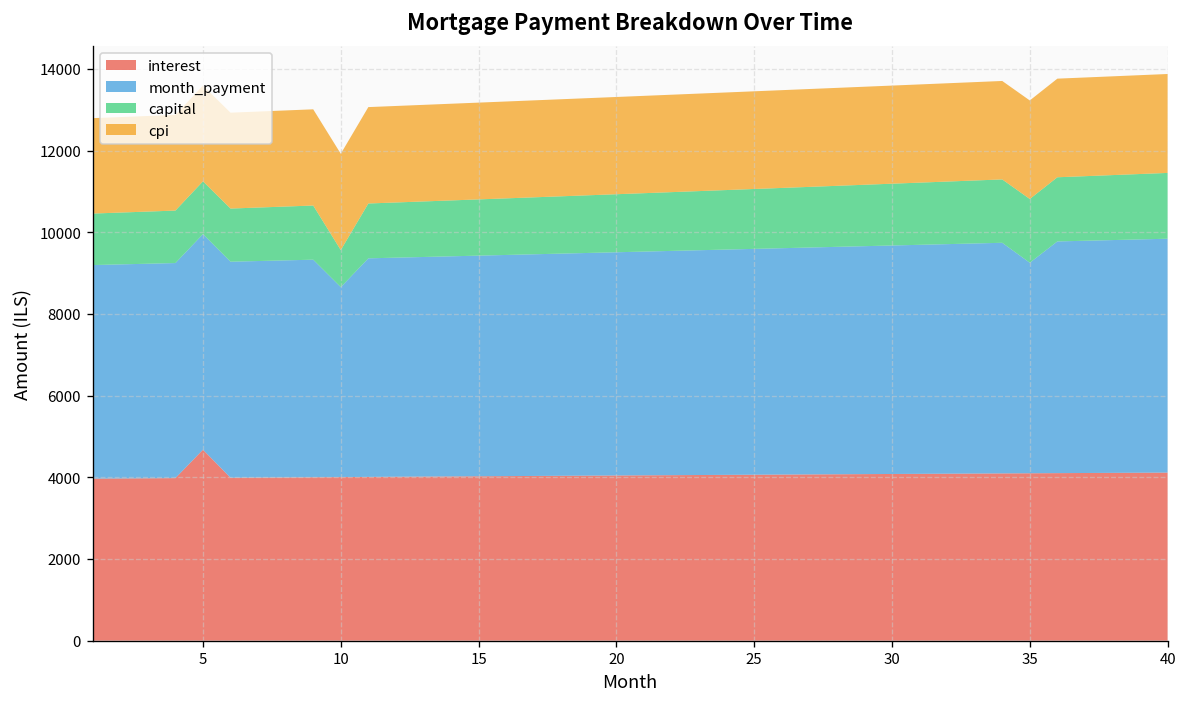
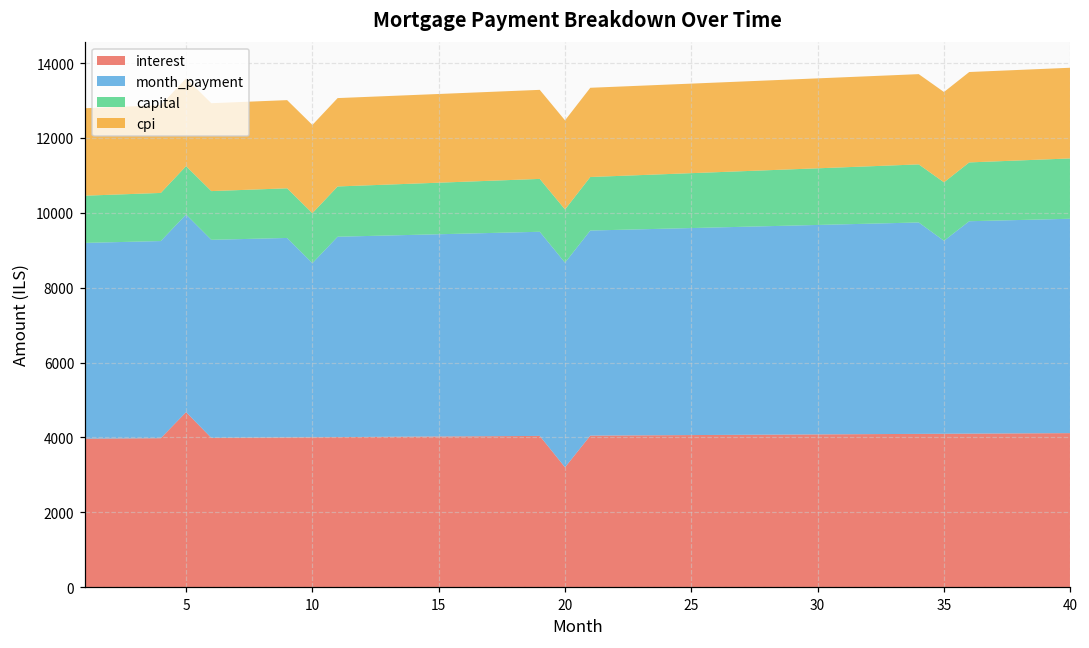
  {
    "interest": {
      "5": 4700,
      "10": 4000,
      "15": 4000,
-     "20": 4000,
+     "20": 3200,
      "25": 4100,
      "30": 4100,
      "35": 4100,
      "40": 4100
    },
    "month_payment": {
      "5": 5300,
      "10": 4600,
      "15": 5400,
      "20": 5500,
      "25": 5500,
      "30": 5600,
      "35": 5200,
      "40": 5700
    },
    "capital": {
      "5": 1300,
-     "10": 900,
+     "10": 1300,
      "15": 1400,
      "20": 1400,
      "25": 1500,
      "30": 1500,
      "35": 1600,
      "40": 1600
    },
    "cpi": {
      "10": 2400,
      "15": 2400,
      "20": 2400,
      "25": 2400,
      "30": 2400,
      "35": 2400,
      "40": 2400
    }
  }
